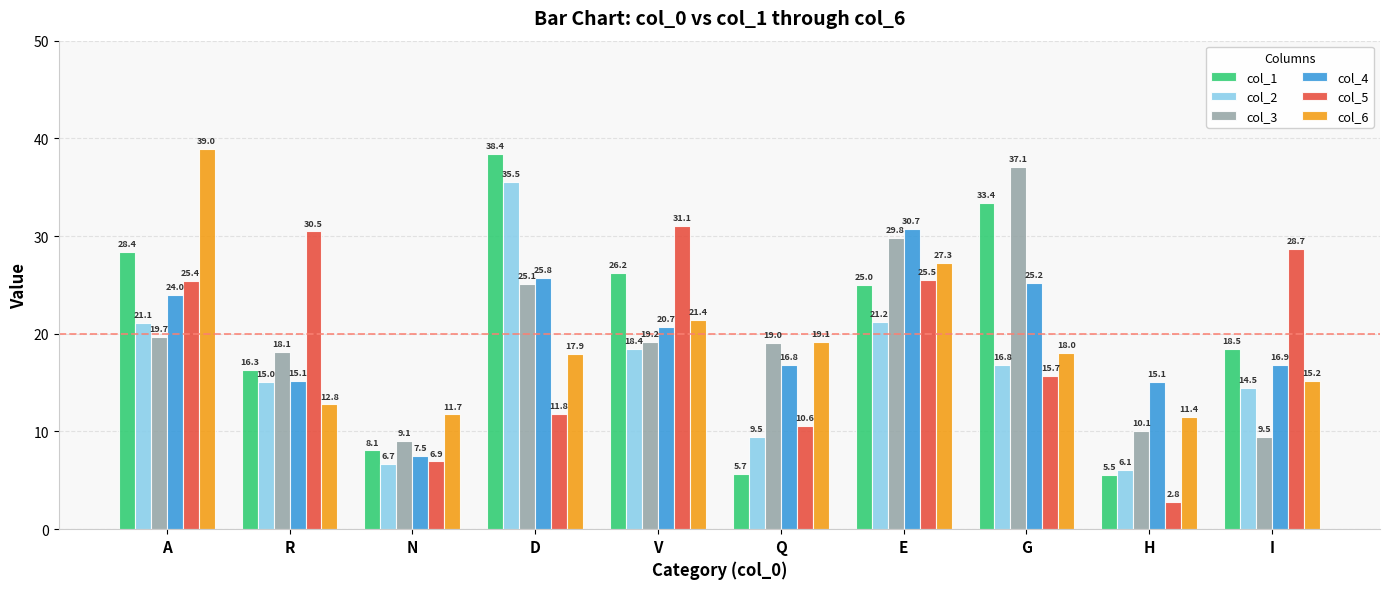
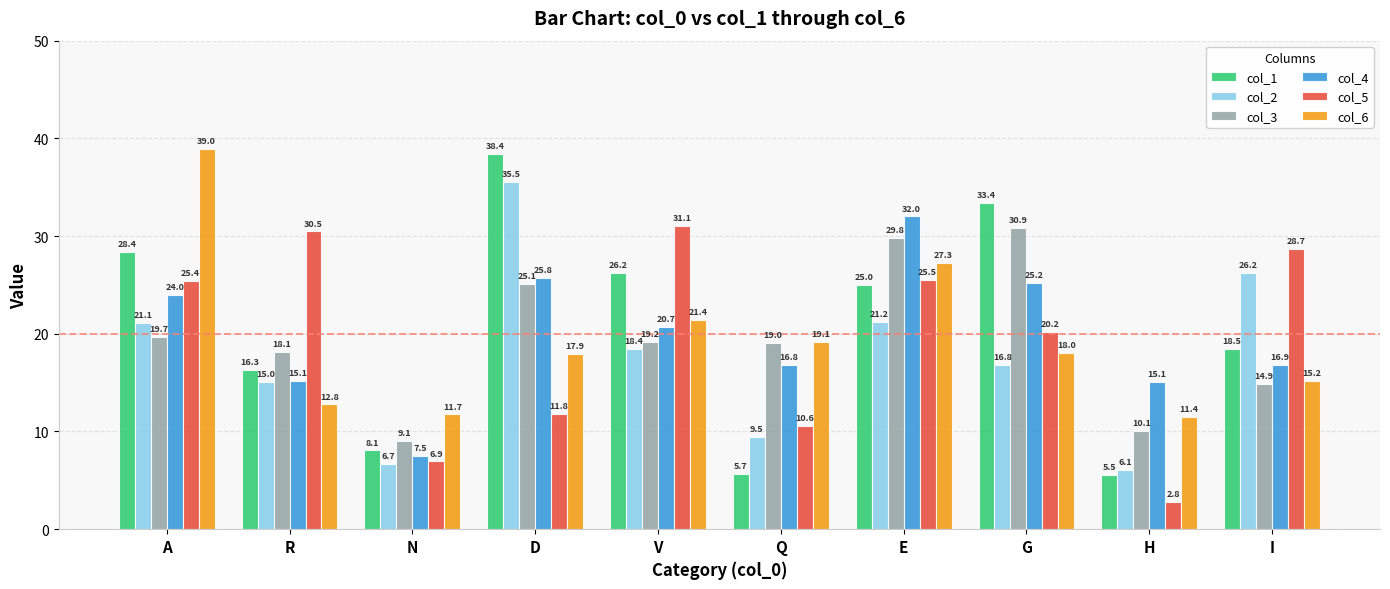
  {
    "col_1": {
      "A": 28.4,
      "R": 16.3,
      "N": 8.1,
      "D": 38.4,
      "V": 26.2,
      "Q": 5.7,
      "E": 25.0,
      "G": 33.4,
      "H": 5.5,
      "I": 18.5
    },
    "col_2": {
      "A": 21.1,
      "R": 15.0,
      "N": 6.7,
      "D": 35.5,
      "V": 18.4,
      "Q": 9.5,
      "E": 21.2,
      "G": 16.8,
      "H": 6.1,
-     "I": 14.5
+     "I": 26.2
    },
    "col_3": {
      "A": 19.7,
      "R": 18.1,
      "N": 9.1,
      "D": 25.1,
      "V": 19.2,
      "Q": 19.0,
      "E": 29.8,
-     "G": 37.1,
+     "G": 30.9,
      "H": 10.1,
-     "I": 9.5
+     "I": 14.9
    },
    "col_4": {
      "A": 24.0,
      "R": 15.1,
      "N": 7.5,
      "D": 25.8,
      "V": 20.7,
      "Q": 16.8,
-     "E": 30.7,
+     "E": 32.0,
      "G": 25.2,
      "H": 15.1,
      "I": 16.9
    },
    "col_5": {
      "A": 25.4,
      "R": 30.5,
      "N": 6.9,
      "D": 11.8,
      "V": 31.1,
      "Q": 10.6,
      "E": 25.5,
-     "G": 15.7,
+     "G": 20.2,
      "H": 2.8,
      "I": 28.7
    },
    "col_6": {
      "A": 39.0,
      "R": 12.8,
      "N": 11.7,
      "D": 17.9,
      "V": 21.4,
      "Q": 19.1,
      "E": 27.3,
      "G": 18.0,
      "H": 11.4,
      "I": 15.2
    }
  }
